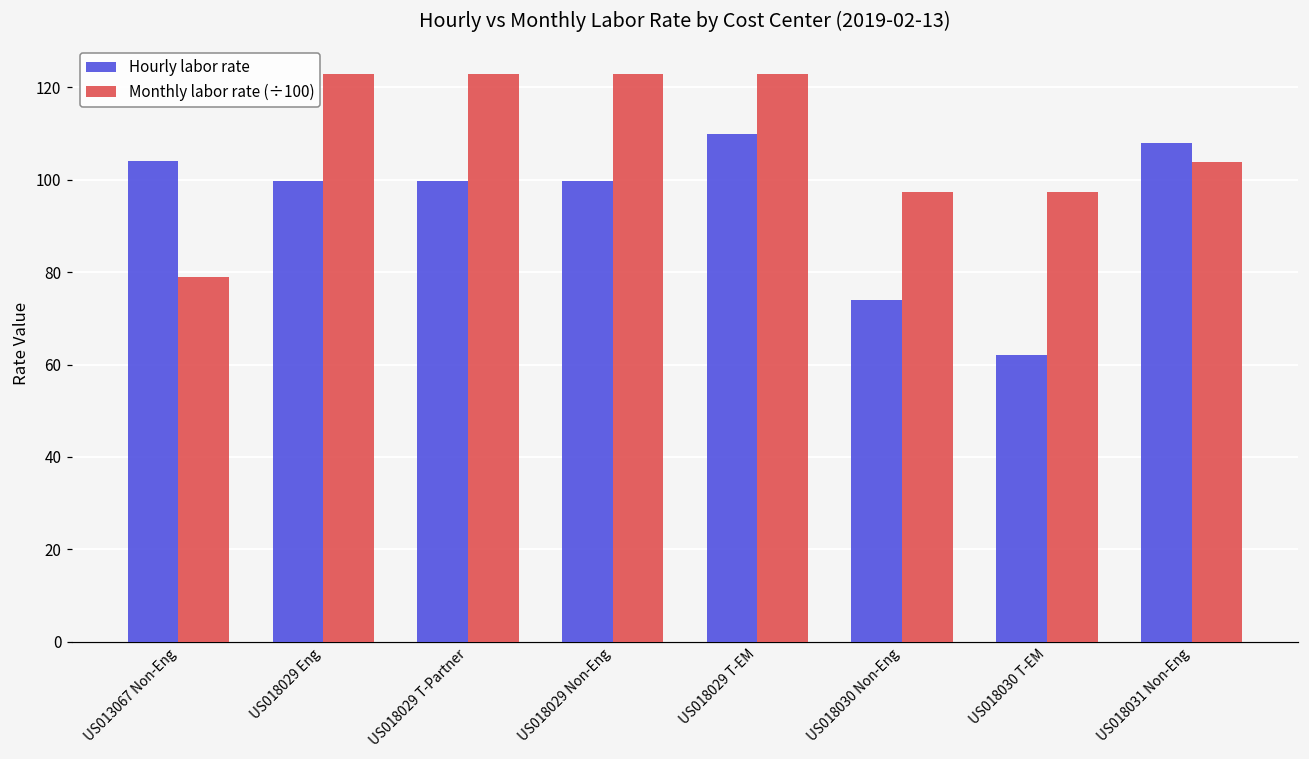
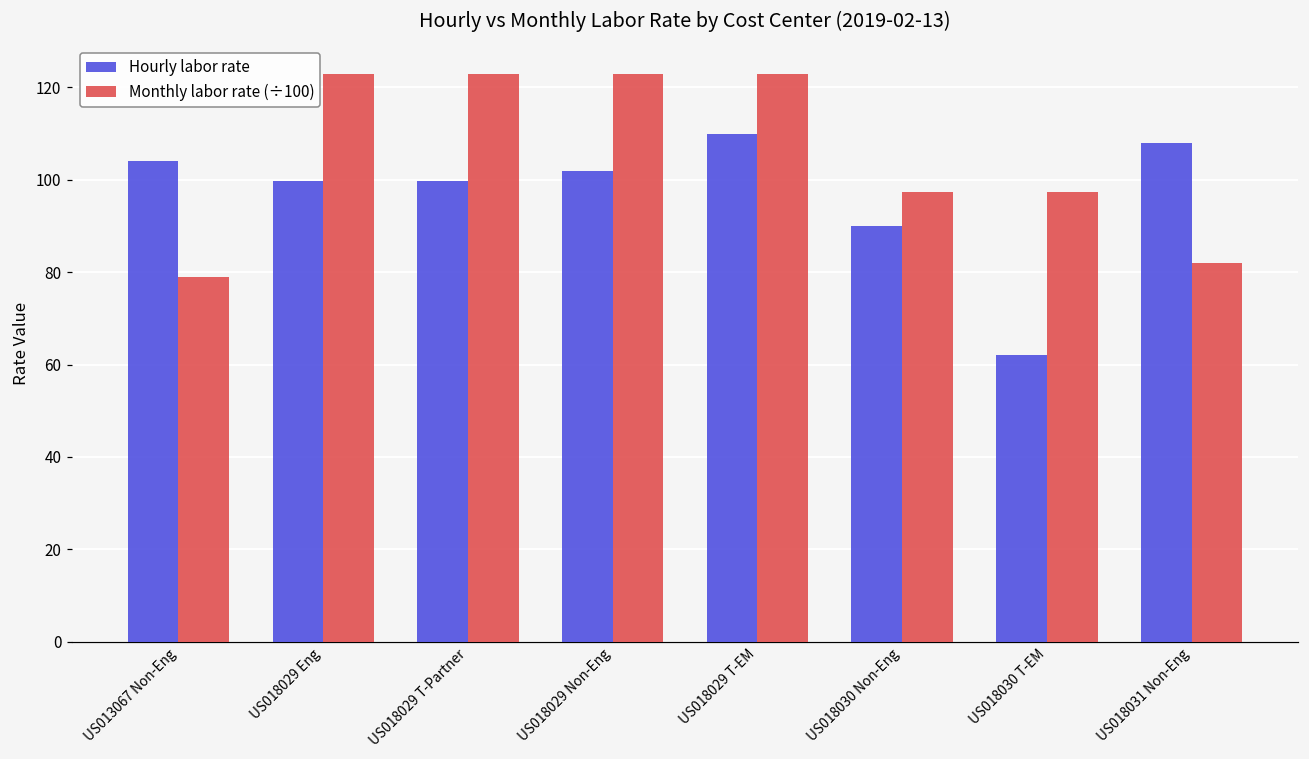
  {
    "Hourly labor rate": {
      "US013067 Non-Eng": 104,
      "US018029 Eng": 100,
      "US018029 T-Partner": 100,
-     "US018029 Non-Eng": 100,
+     "US018029 Non-Eng": 102,
      "US018029 T-EM": 110,
-     "US018030 Non-Eng": 74,
+     "US018030 Non-Eng": 90,
      "US018030 T-EM": 62,
      "US018031 Non-Eng": 108
    },
    "Monthly labor rate (÷100)": {
      "US013067 Non-Eng": 79,
      "US018029 Eng": 123,
      "US018029 T-Partner": 123,
      "US018029 Non-Eng": 123,
      "US018029 T-EM": 123,
      "US018030 Non-Eng": 97,
      "US018030 T-EM": 97,
-     "US018031 Non-Eng": 104
+     "US018031 Non-Eng": 82
    }
  }
